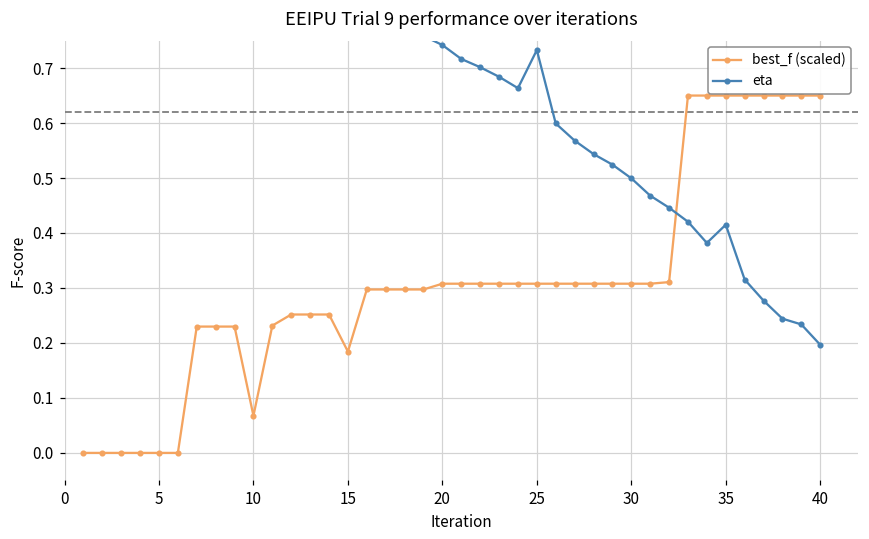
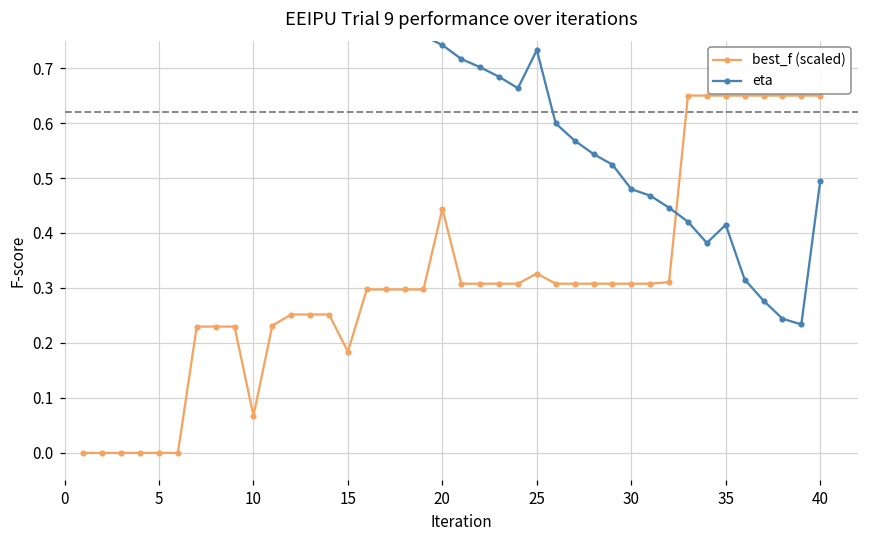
  {
    "best_f (scaled)": {
      "5": 0.00,
      "10": 0.07,
      "15": 0.18,
-     "20": 0.31,
-     "25": 0.31,
+     "20": 0.44,
+     "25": 0.33,
      "30": 0.31,
      "35": 0.65,
      "40": 0.65
    },
    "eta": {
      "20": 0.74,
      "25": 0.73,
-     "30": 0.50,
+     "30": 0.48,
      "35": 0.42,
-     "40": 0.20
+     "40": 0.49
    }
  }
